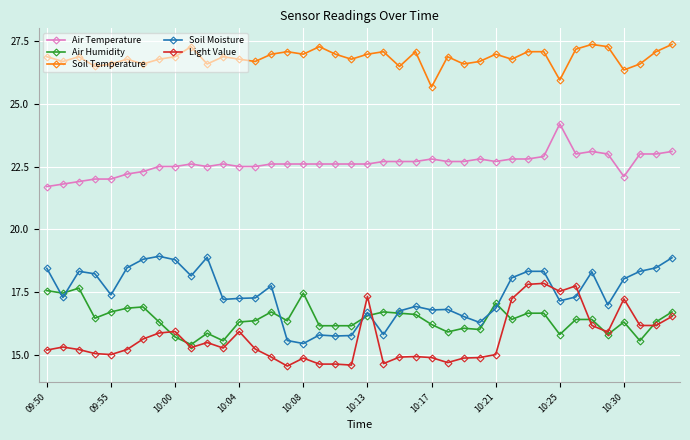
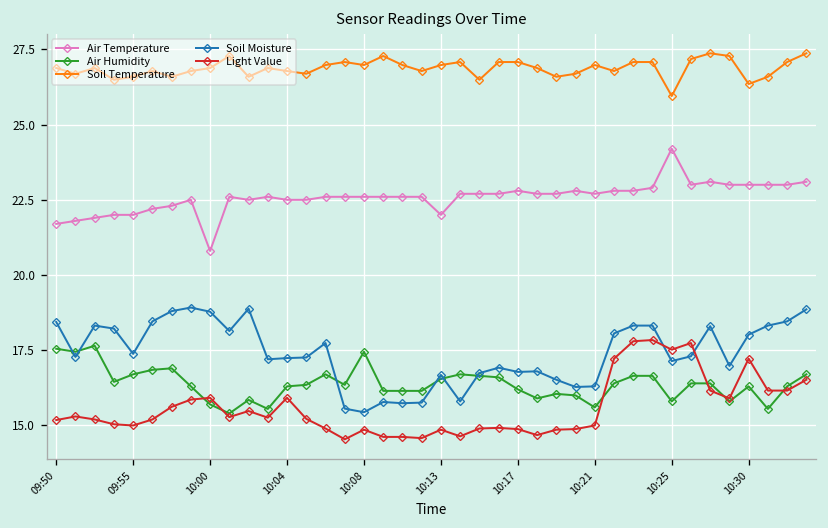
  {
    "Air Temperature": {
      "09:50": 21.7,
      "09:55": 22.0,
-     "10:00": 22.5,
+     "10:00": 20.8,
      "10:04": 22.5,
      "10:08": 22.6,
-     "10:13": 22.6,
+     "10:13": 22.0,
      "10:17": 22.8,
      "10:21": 22.7,
      "10:25": 24.2,
-     "10:30": 22.1
+     "10:30": 23.0
    },
    "Air Humidity": {
      "09:50": 17.6,
      "09:55": 16.7,
      "10:00": 15.7,
      "10:04": 16.3,
      "10:08": 17.5,
      "10:13": 16.6,
      "10:17": 16.2,
-     "10:21": 17.1,
+     "10:21": 15.6,
      "10:25": 15.8,
      "10:30": 16.3
    },
    "Soil Temperature": {
      "10:08": 27.0,
      "10:13": 27.0,
-     "10:17": 25.7,
+     "10:17": 27.1,
      "10:21": 27.0,
      "10:25": 26.0,
      "10:30": 26.4
    },
    "Soil Moisture": {
      "09:50": 18.4,
      "09:55": 17.4,
      "10:00": 18.8,
      "10:04": 17.2,
      "10:08": 15.4,
      "10:13": 16.7,
      "10:17": 16.8,
-     "10:21": 16.8,
+     "10:21": 16.3,
      "10:25": 17.1,
      "10:30": 18.0
    },
    "Light Value": {
      "09:50": 15.2,
      "09:55": 15.0,
      "10:00": 15.9,
      "10:04": 15.9,
      "10:08": 14.9,
-     "10:13": 17.3,
+     "10:13": 14.9,
      "10:17": 14.9,
      "10:21": 15.0,
      "10:25": 17.5,
      "10:30": 17.2
    }
  }
